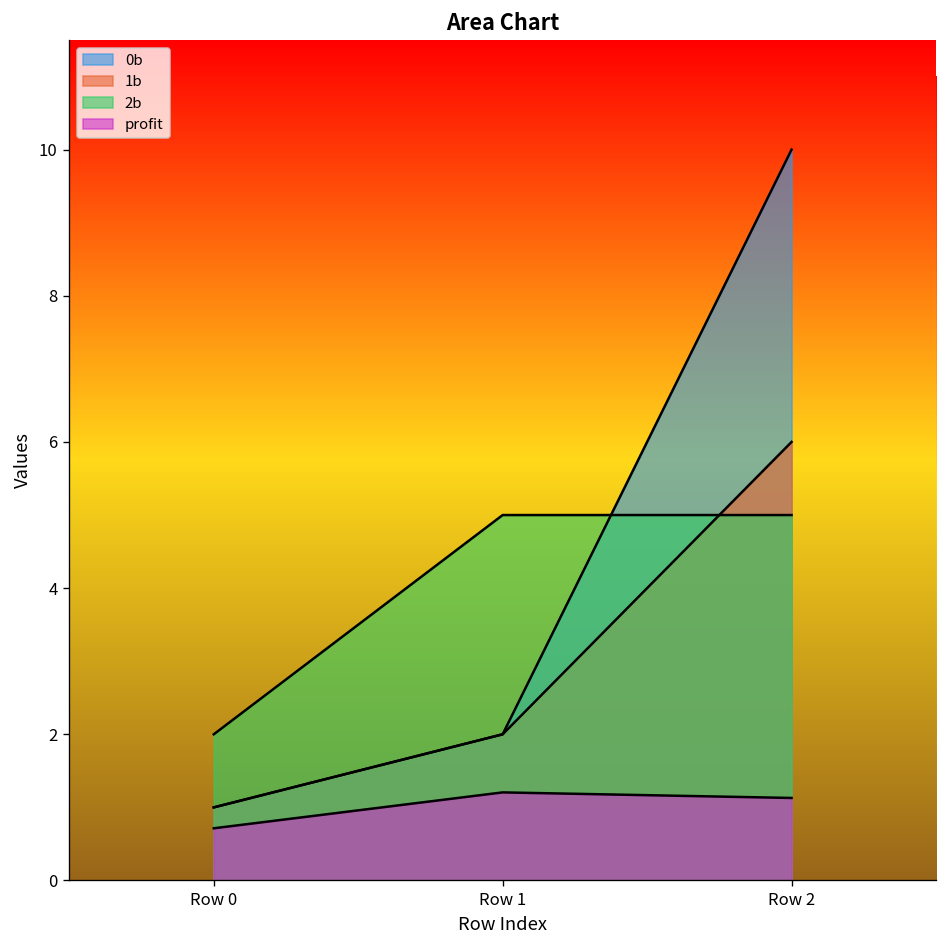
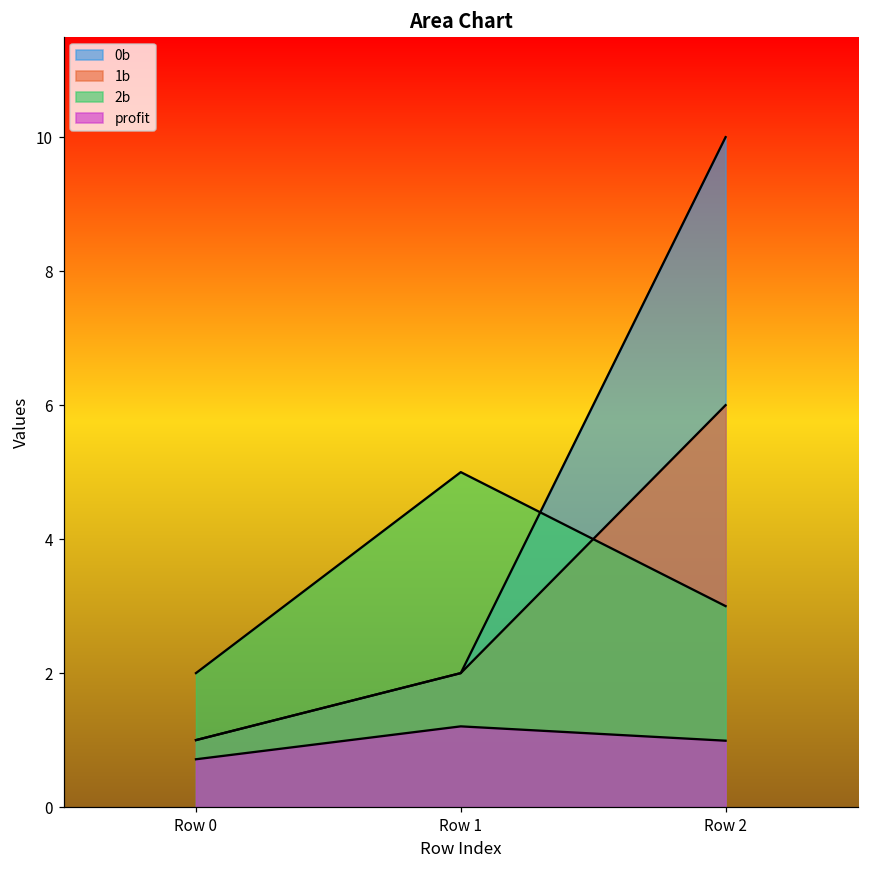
  {
    "0b": {
      "Row 2": 10.0
    },
    "1b": {
      "Row 2": 6.0
    },
    "2b": {
      "Row 0": 2,
      "Row 1": 5,
-     "Row 2": 5
+     "Row 2": 3
    },
    "profit": {
      "Row 0": 0.7,
      "Row 1": 1.2,
-     "Row 2": 1.1
+     "Row 2": 1.0
    }
  }
